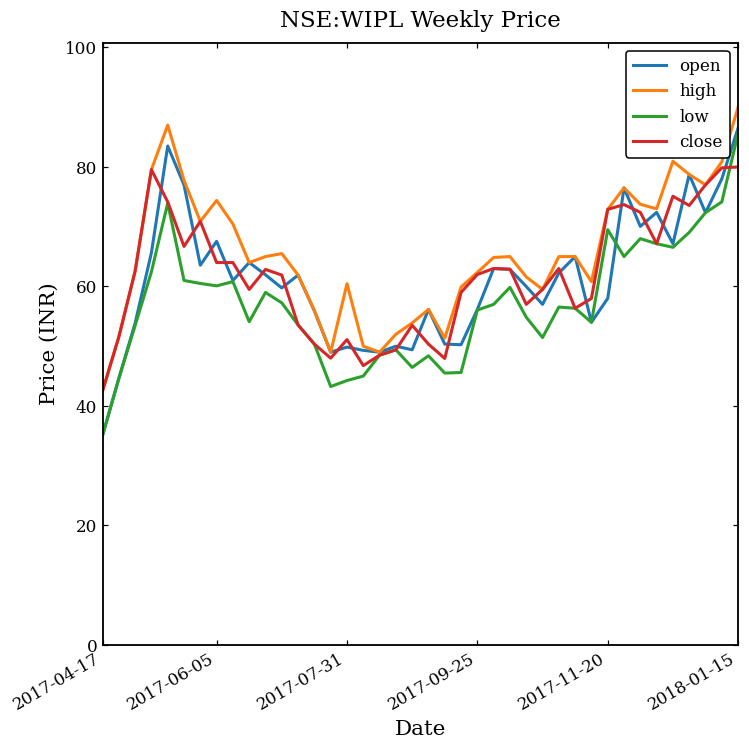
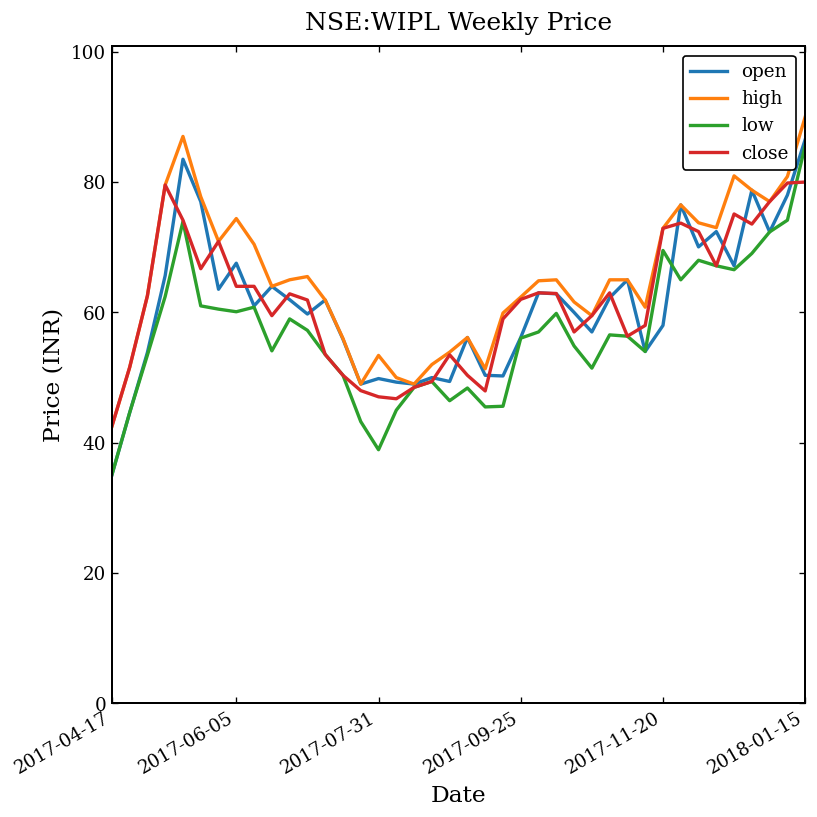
  {
    "open": {
      "2017-06-05": 68,
      "2017-07-31": 50,
      "2017-11-20": 58,
      "2018-01-15": 87
    },
    "high": {
      "2017-06-05": 74,
-     "2017-07-31": 60,
+     "2017-07-31": 53,
      "2018-01-15": 90
    },
    "low": {
      "2017-06-05": 60,
-     "2017-07-31": 44,
+     "2017-07-31": 39,
      "2017-11-20": 70,
      "2018-01-15": 86
    },
    "close": {
      "2017-06-05": 64,
-     "2017-07-31": 51,
+     "2017-07-31": 47,
      "2018-01-15": 80
    }
  }
